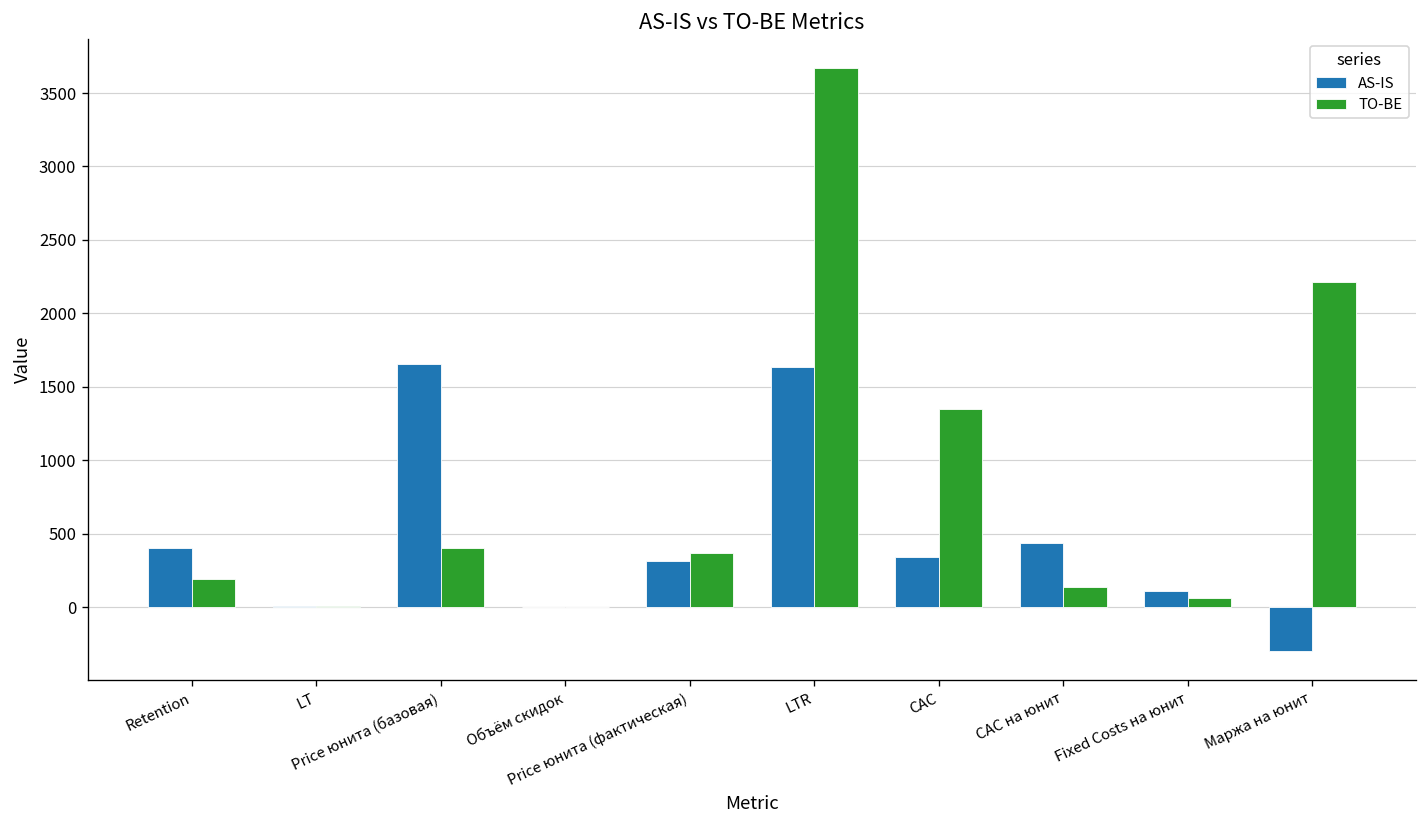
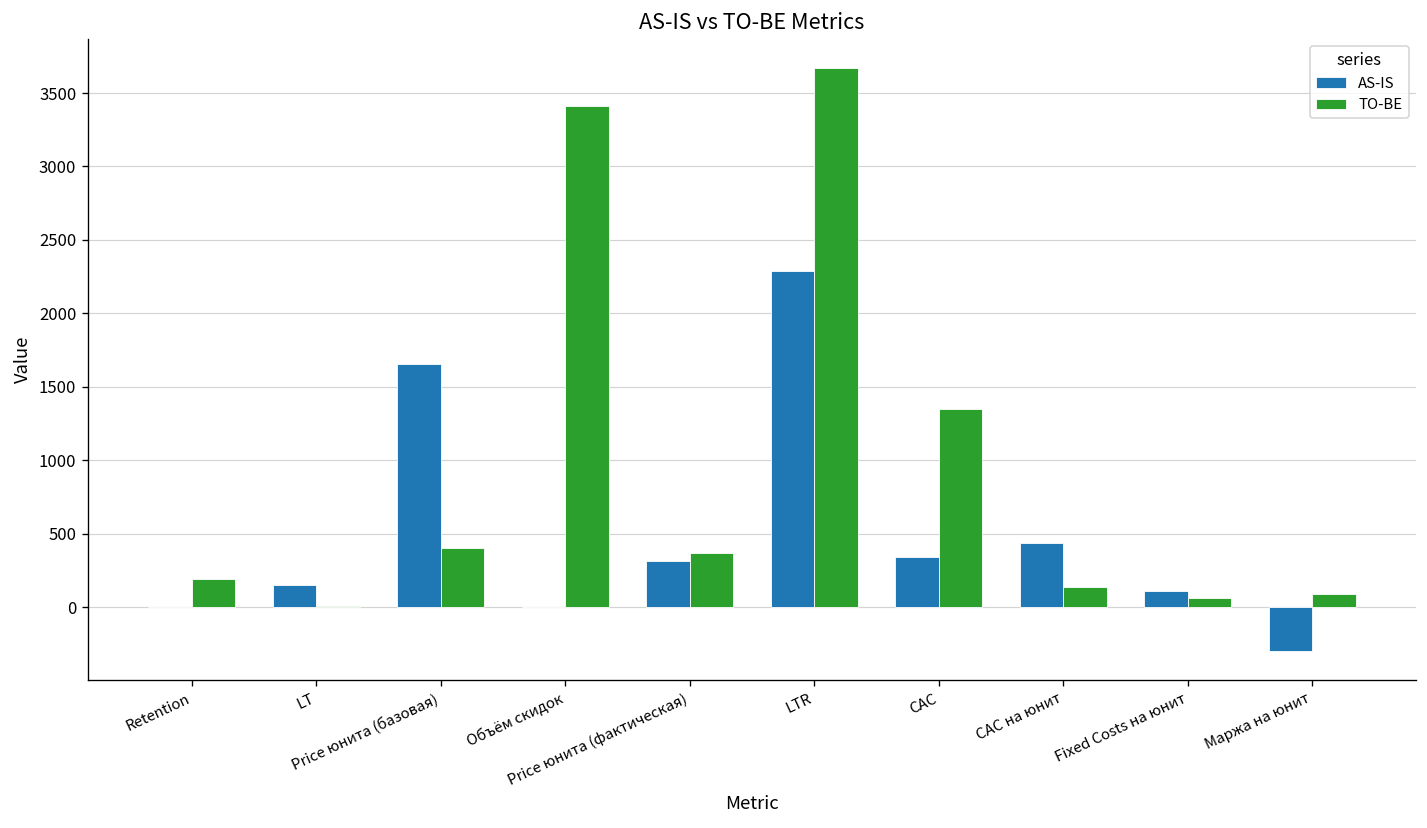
  {
    "AS-IS": {
-     "Retention": 400,
-     "LT": 10,
+     "Retention": 0,
+     "LT": 150,
      "Price юнита (базовая)": 1660,
      "Price юнита (фактическая)": 320,
-     "LTR": 1640,
+     "LTR": 2290,
      "CAC": 340,
      "CAC на юнит": 440,
      "Fixed Costs на юнит": 110,
      "Маржа на юнит": -300
    },
    "TO-BE": {
      "Retention": 190,
      "Price юнита (базовая)": 400,
-     "Объём скидок": 0,
+     "Объём скидок": 3410,
      "Price юнита (фактическая)": 370,
      "LTR": 3670,
      "CAC": 1350,
      "CAC на юнит": 140,
      "Fixed Costs на юнит": 70,
-     "Маржа на юнит": 2220
+     "Маржа на юнит": 90
    }
  }
